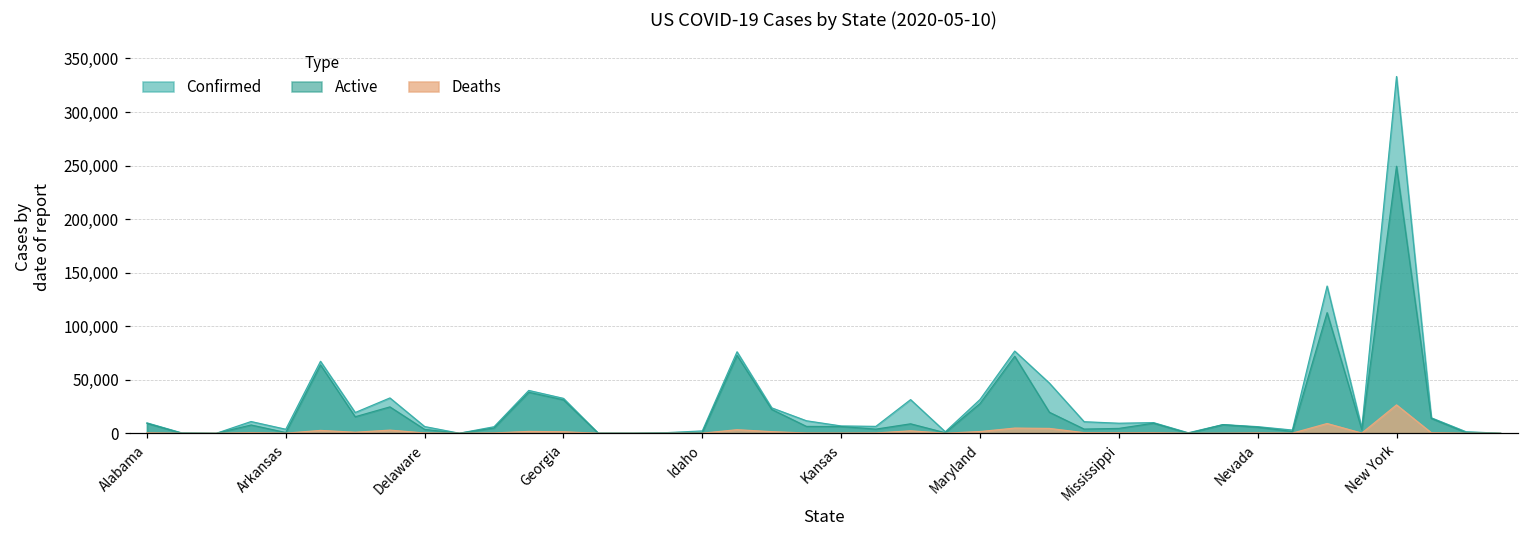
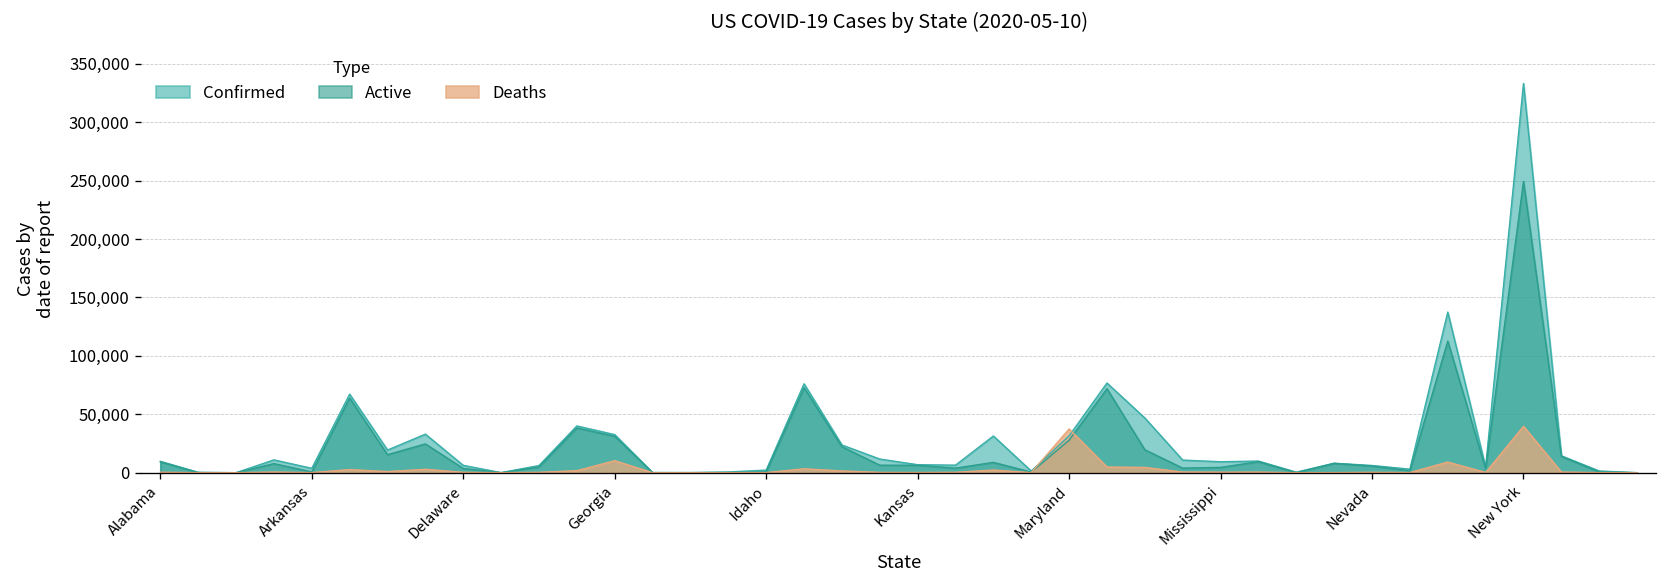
  {
    "Deaths": {
      "Alabama": "0",
      "Delaware": "0",
-     "Georgia": "0",
+     "Georgia": "10,000",
      "Kansas": "0",
-     "Maryland": "0",
+     "Maryland": "40,000",
      "Mississippi": "0",
      "Nevada": "0",
-     "New York": "30,000"
+     "New York": "40,000"
    }
  }
